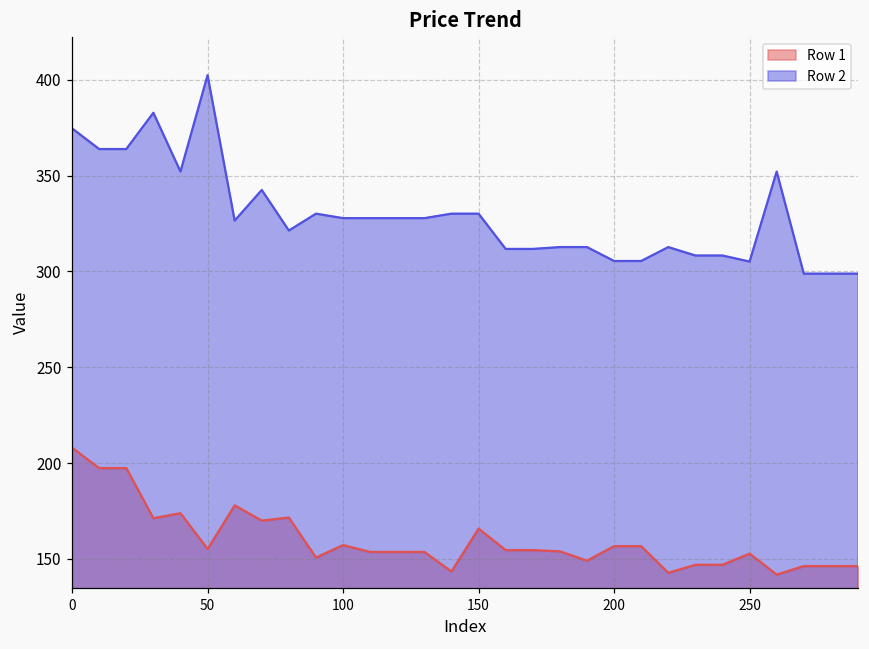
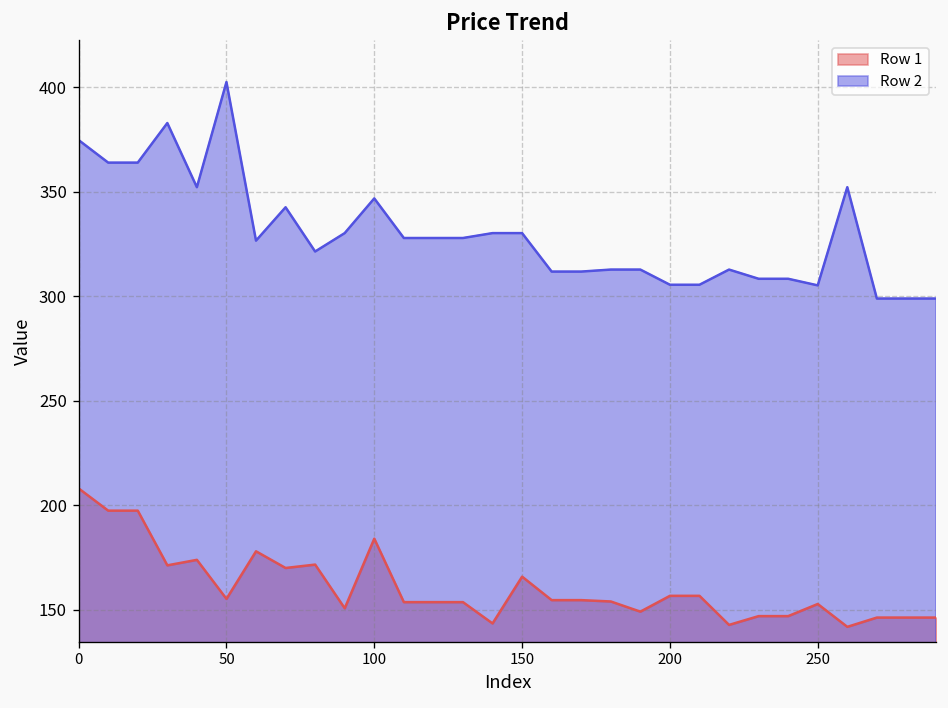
  {
    "Row 1": {
      "0": 208,
      "50": 155,
-     "100": 157,
+     "100": 184,
      "150": 166,
      "200": 157,
      "250": 153
    },
    "Row 2": {
      "0": 375,
      "50": 402,
-     "100": 328,
+     "100": 347,
      "150": 330,
      "200": 305,
      "250": 305
    }
  }
